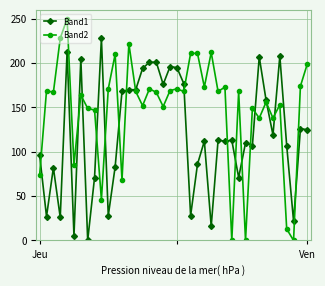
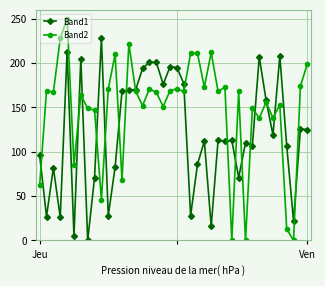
  {
    "Band1": {
      "Jeu": 100,
      "Ven": 130
    },
    "Band2": {
-     "Jeu": 70,
+     "Jeu": 60,
      "Ven": 200
    }
  }
